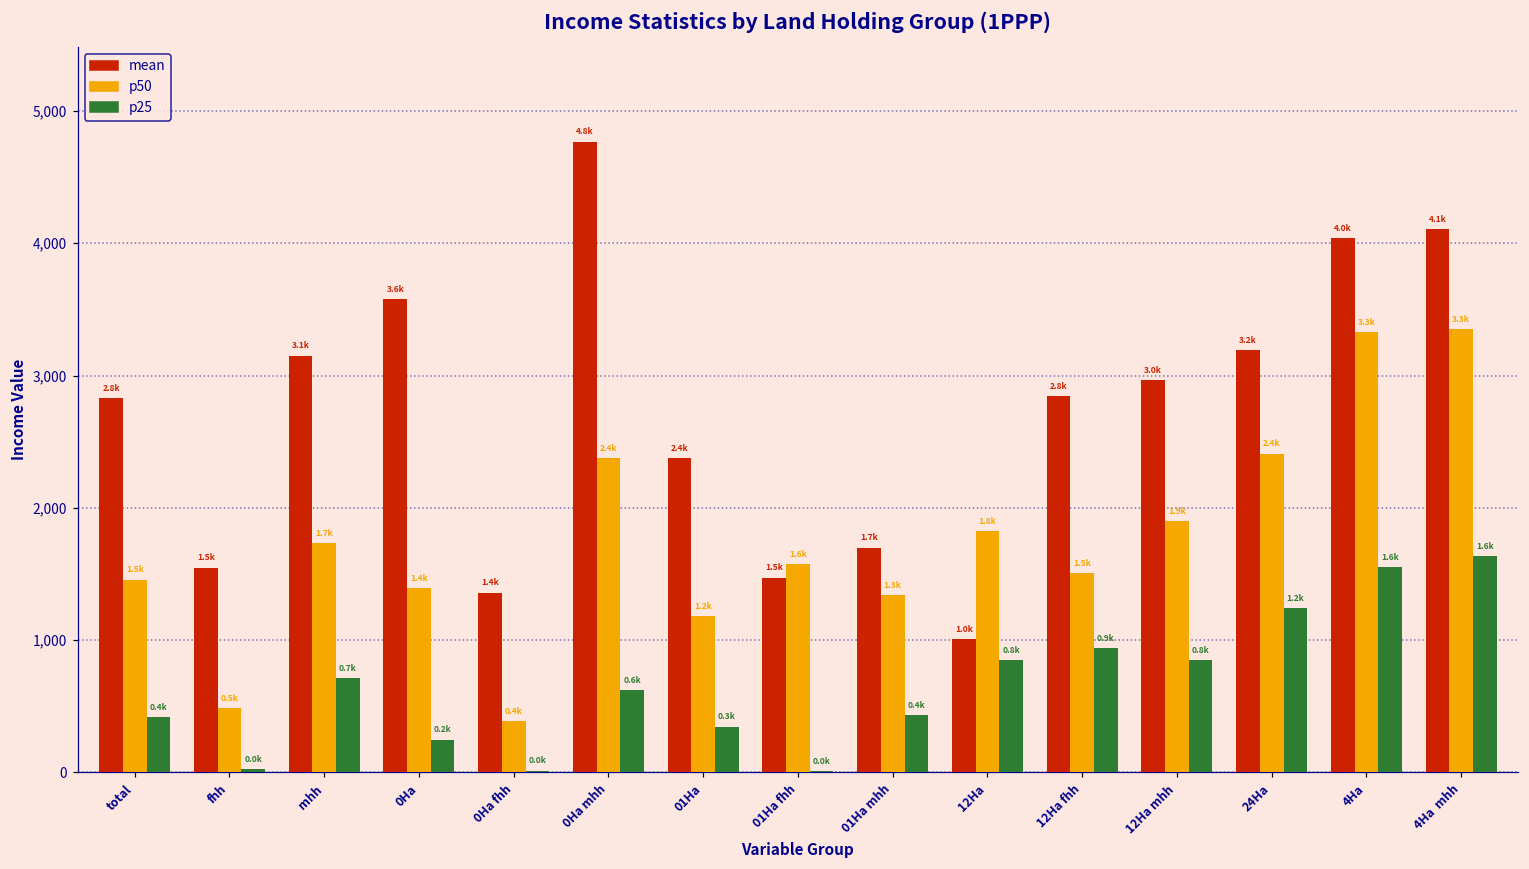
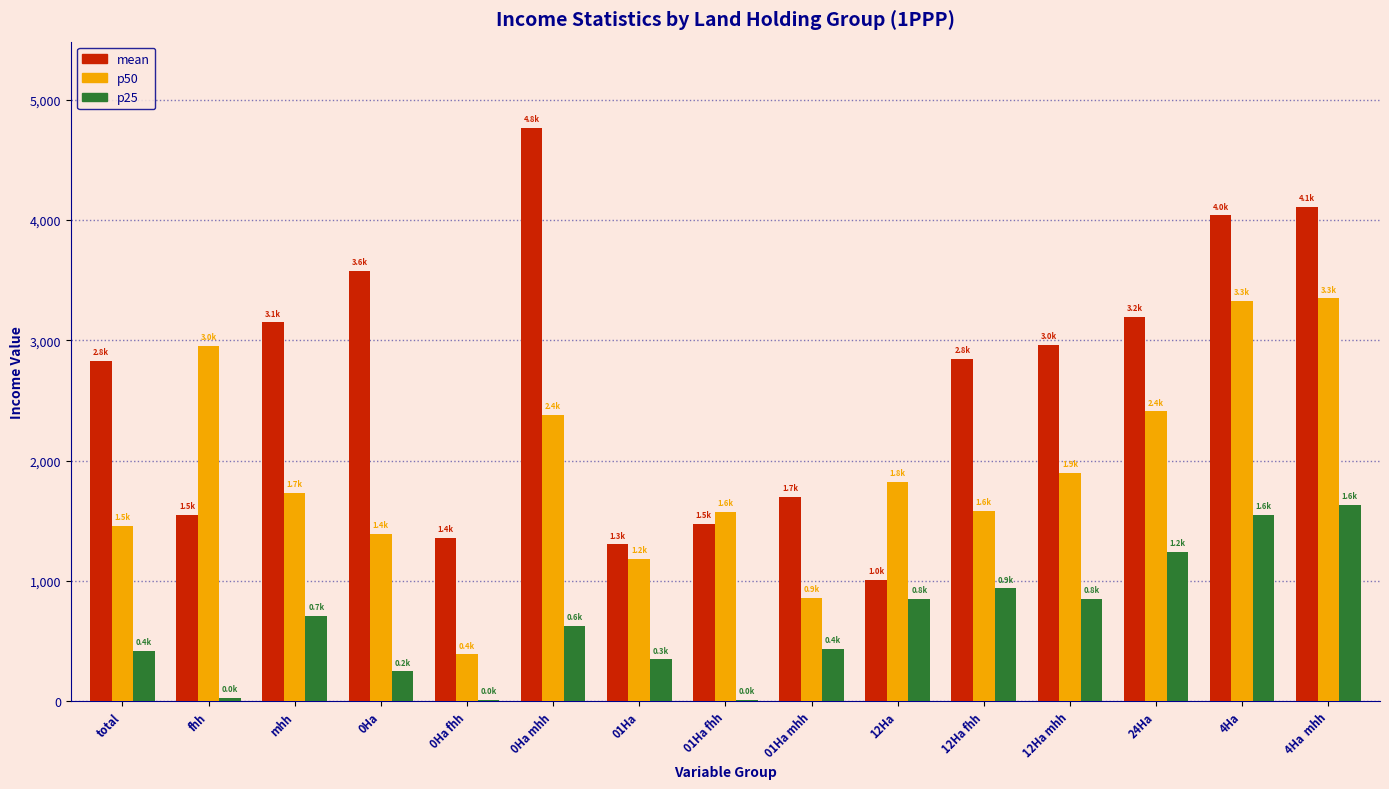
  {
    "mean": {
      "total": "2.8k",
      "fhh": "1.5k",
      "mhh": "3.1k",
      "0Ha": "3.6k",
      "0Ha fhh": "1.4k",
      "0Ha mhh": "4.8k",
-     "01Ha": "2.4k",
+     "01Ha": "1.3k",
      "01Ha fhh": "1.5k",
      "01Ha mhh": "1.7k",
      "12Ha": "1.0k",
      "12Ha fhh": "2.8k",
      "12Ha mhh": "3.0k",
      "24Ha": "3.2k",
      "4Ha": "4.0k",
      "4Ha mhh": "4.1k"
    },
    "p50": {
      "total": "1.5k",
-     "fhh": "0.5k",
+     "fhh": "3.0k",
      "mhh": "1.7k",
      "0Ha": "1.4k",
      "0Ha fhh": "0.4k",
      "0Ha mhh": "2.4k",
      "01Ha": "1.2k",
      "01Ha fhh": "1.6k",
-     "01Ha mhh": "1.3k",
+     "01Ha mhh": "0.9k",
      "12Ha": "1.8k",
-     "12Ha fhh": "1.5k",
+     "12Ha fhh": "1.6k",
      "12Ha mhh": "1.9k",
      "24Ha": "2.4k",
      "4Ha": "3.3k",
      "4Ha mhh": "3.3k"
    },
    "p25": {
      "total": "0.4k",
      "mhh": "0.7k",
      "0Ha": "0.2k",
      "0Ha mhh": "0.6k",
      "01Ha": "0.3k",
      "01Ha mhh": "0.4k",
      "12Ha": "0.8k",
      "12Ha fhh": "0.9k",
      "12Ha mhh": "0.8k",
      "24Ha": "1.2k",
      "4Ha": "1.6k",
      "4Ha mhh": "1.6k"
    }
  }
